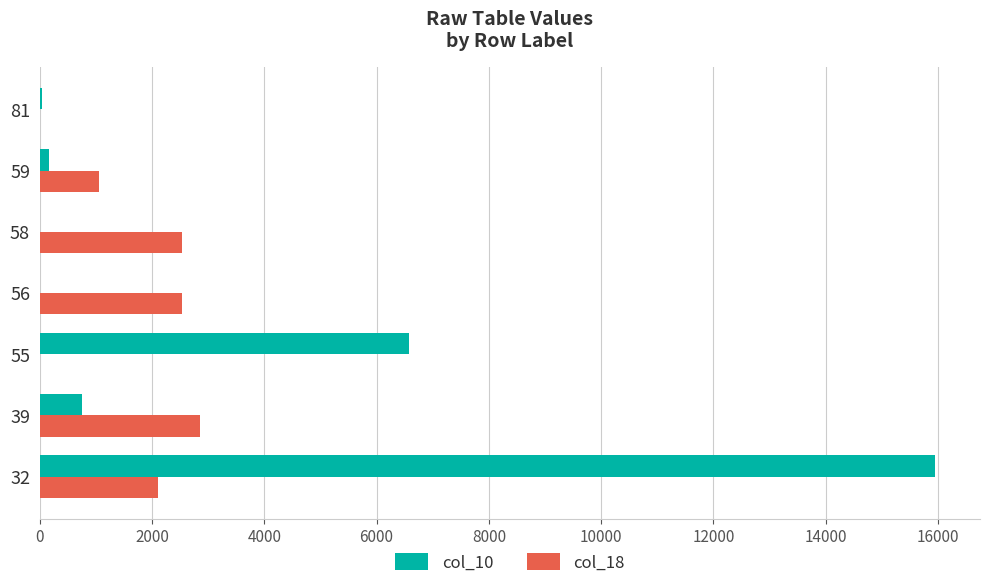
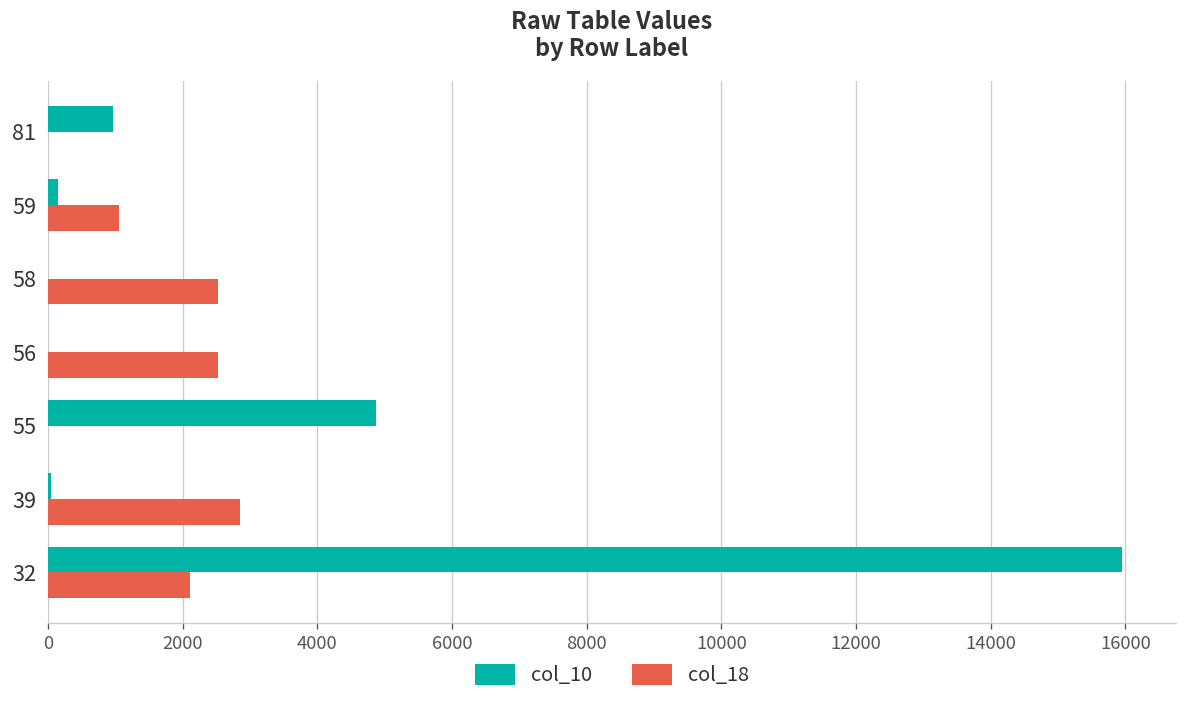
  {
    "col_10": {
-     "81": 0,
+     "81": 1000,
      "59": 200,
-     "55": 6600,
-     "39": 700,
+     "55": 4900,
+     "39": 0,
      "32": 16000
    },
    "col_18": {
      "81": 0,
      "59": 1100,
      "58": 2500,
      "56": 2500,
      "55": 0,
      "39": 2800,
      "32": 2100
    }
  }
